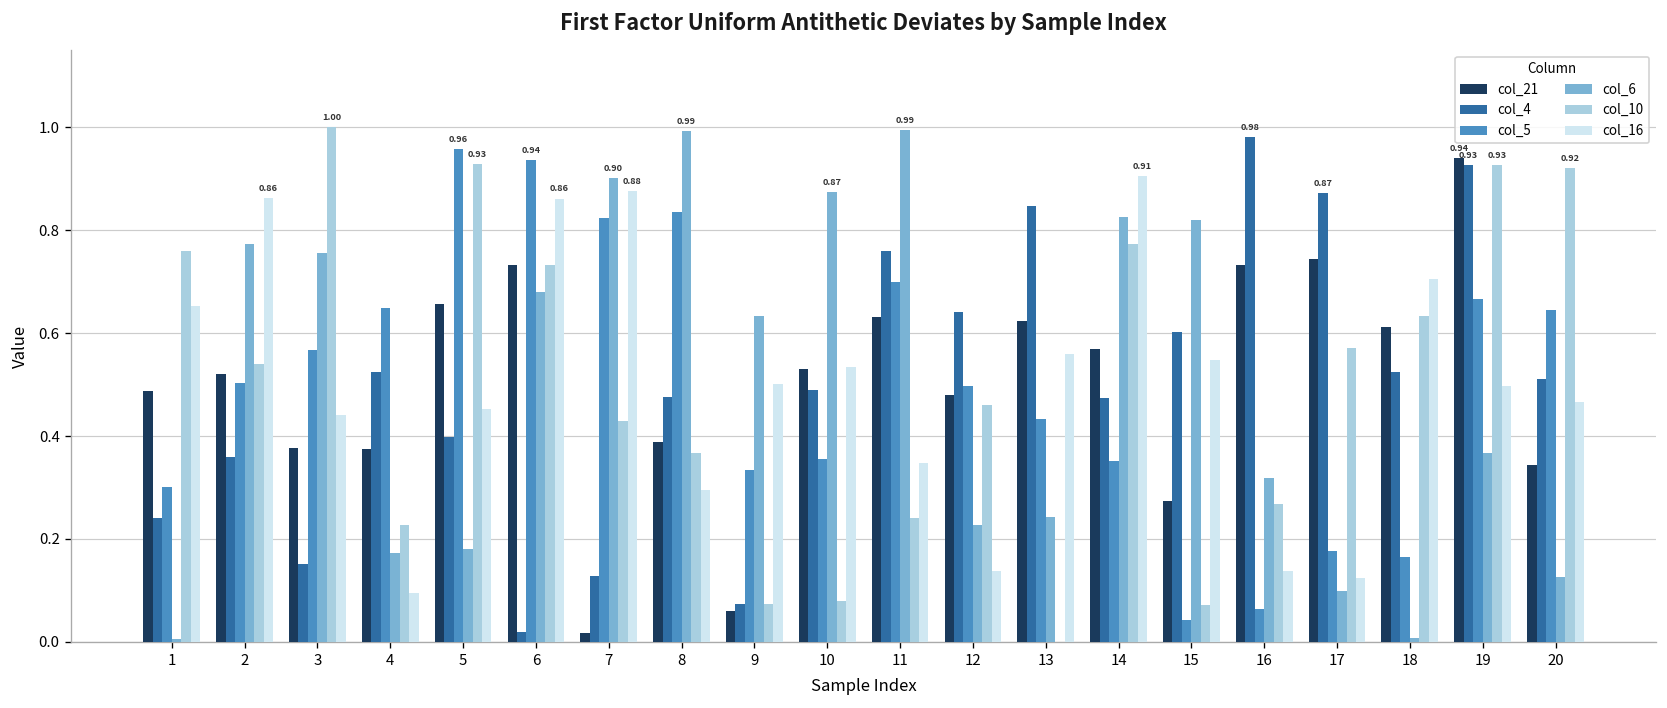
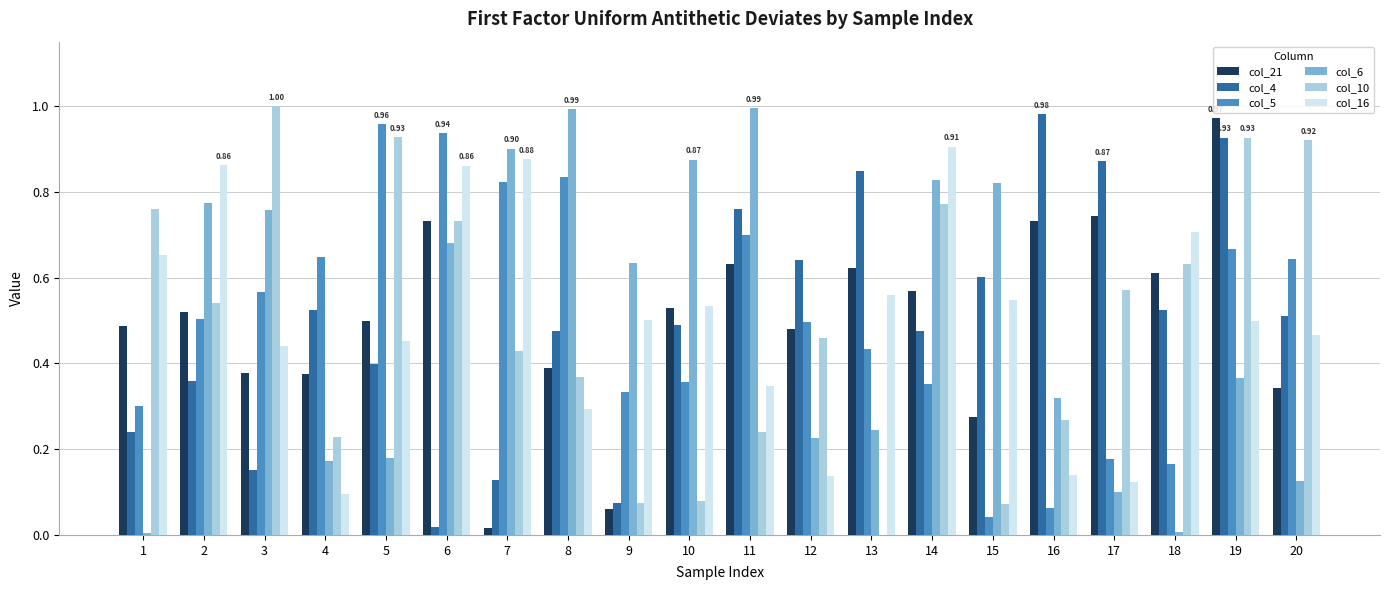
  {
    "col_21": {
      "1": 0.49,
      "2": 0.52,
      "3": 0.38,
      "4": 0.38,
-     "5": 0.66,
+     "5": 0.50,
      "6": 0.73,
      "7": 0.02,
      "8": 0.39,
      "9": 0.06,
      "10": 0.53,
      "11": 0.63,
      "12": 0.48,
      "13": 0.62,
      "14": 0.57,
      "15": 0.27,
      "16": 0.73,
      "17": 0.74,
      "18": 0.61,
-     "19": 0.94,
+     "19": 0.97,
      "20": 0.34
    }
  }
